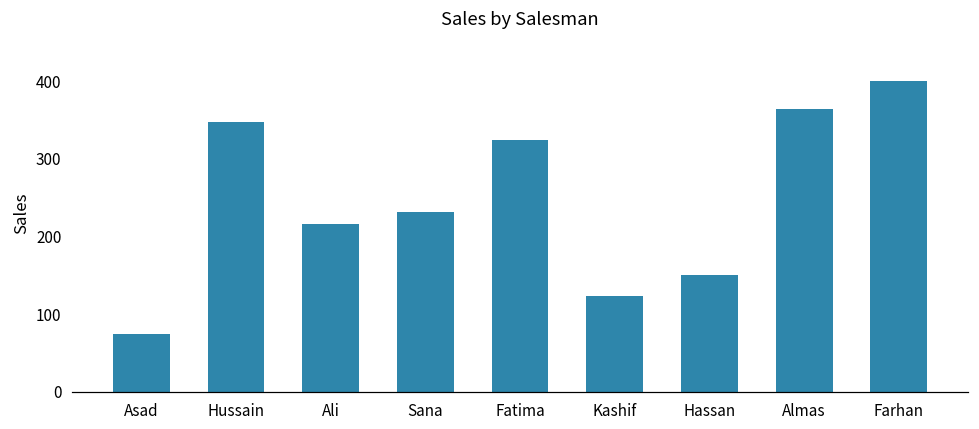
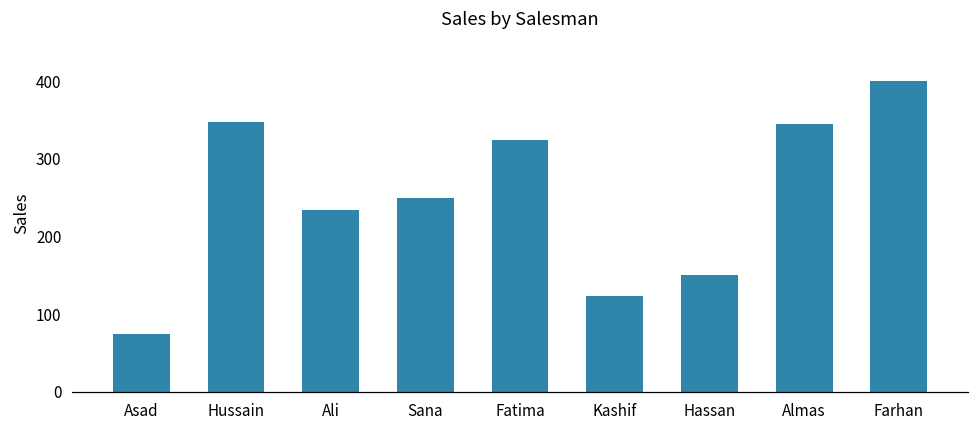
  {
    "Asad": 80,
    "Hussain": 350,
-   "Ali": 220,
-   "Sana": 230,
+   "Ali": 230,
+   "Sana": 250,
    "Fatima": 320,
    "Kashif": 120,
    "Hassan": 150,
-   "Almas": 360,
+   "Almas": 350,
    "Farhan": 400
  }
